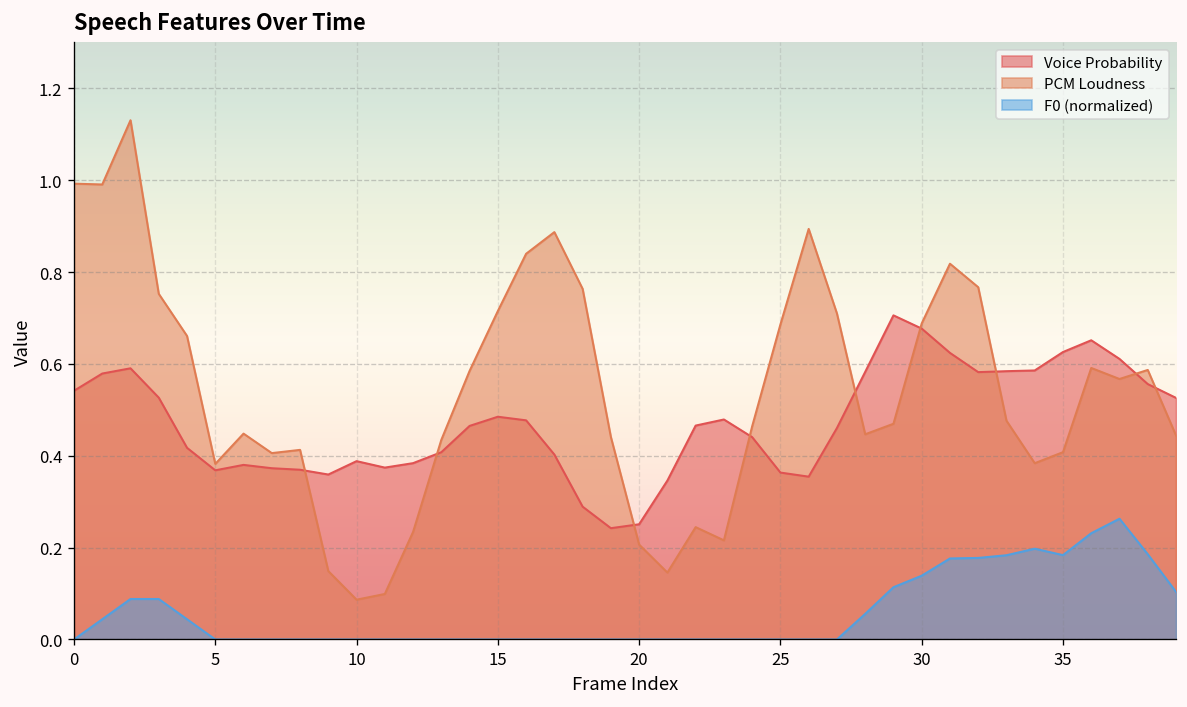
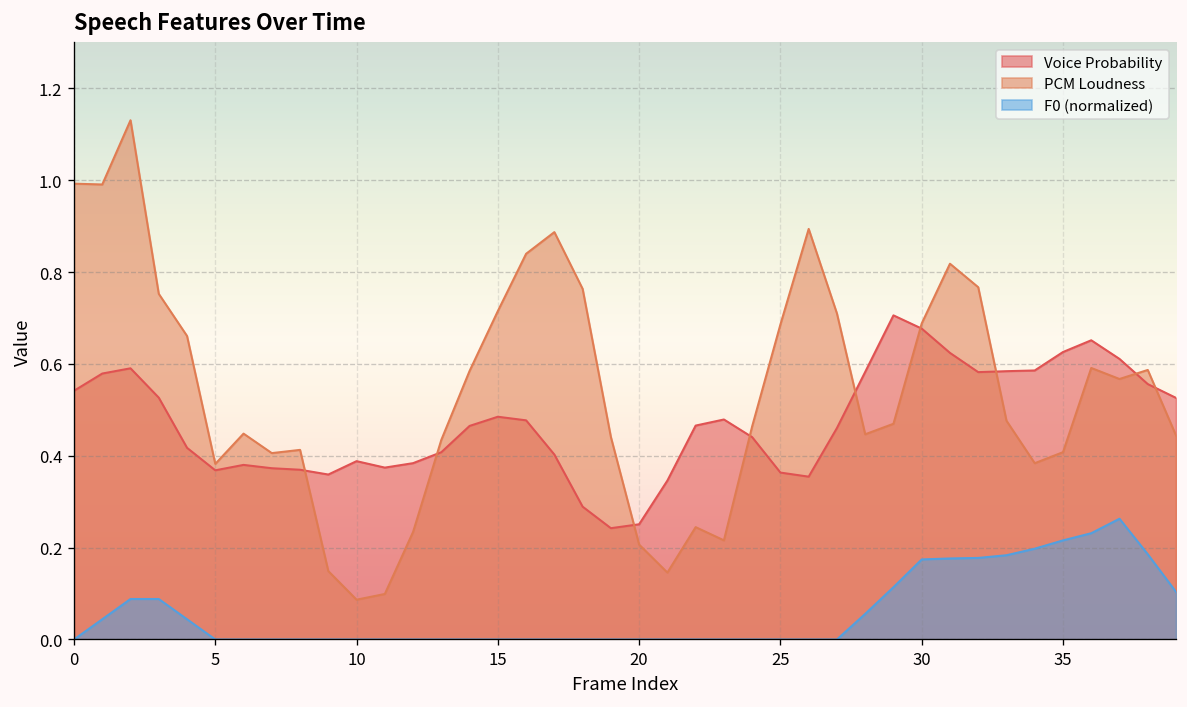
  {
    "F0 (normalized)": {
      "0": 0.00,
      "5": 0.00,
      "10": 0.00,
      "15": 0.00,
      "20": 0.00,
      "25": 0.00,
-     "30": 0.14,
-     "35": 0.18
+     "30": 0.17,
+     "35": 0.22
    }
  }
